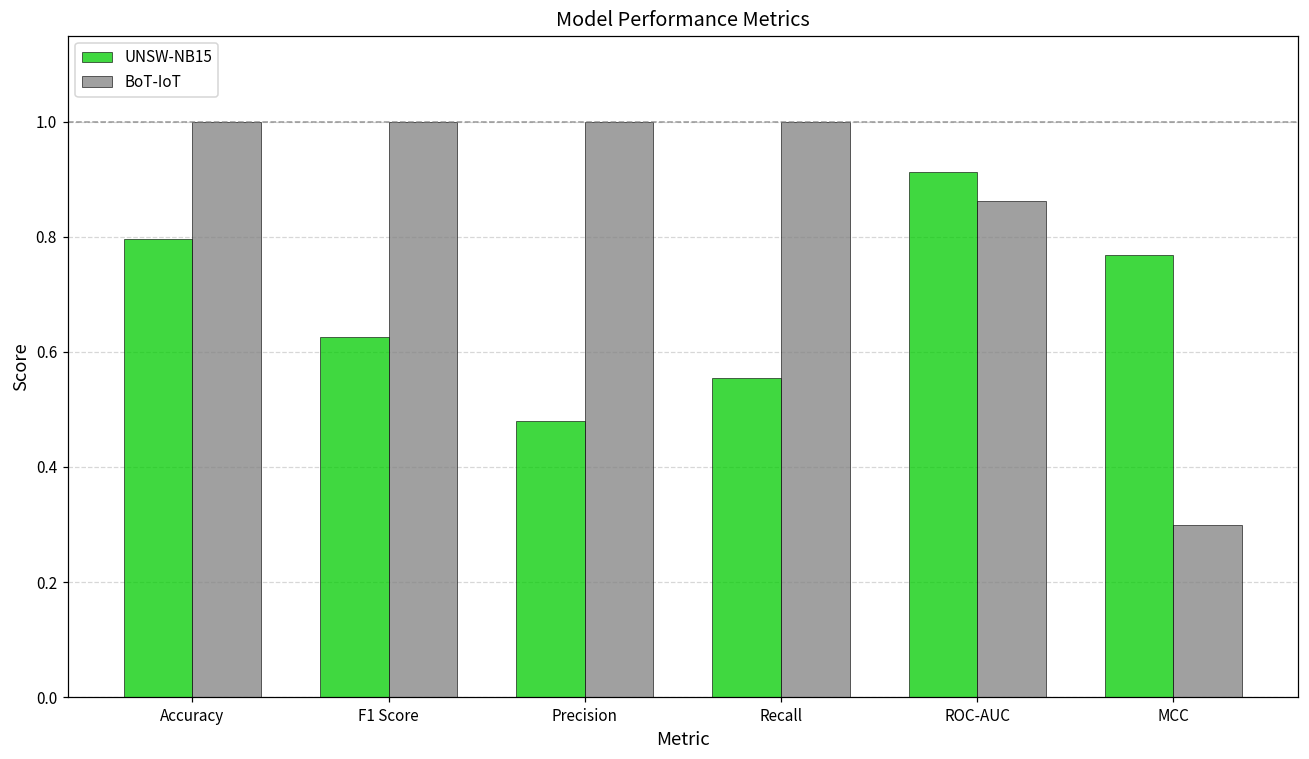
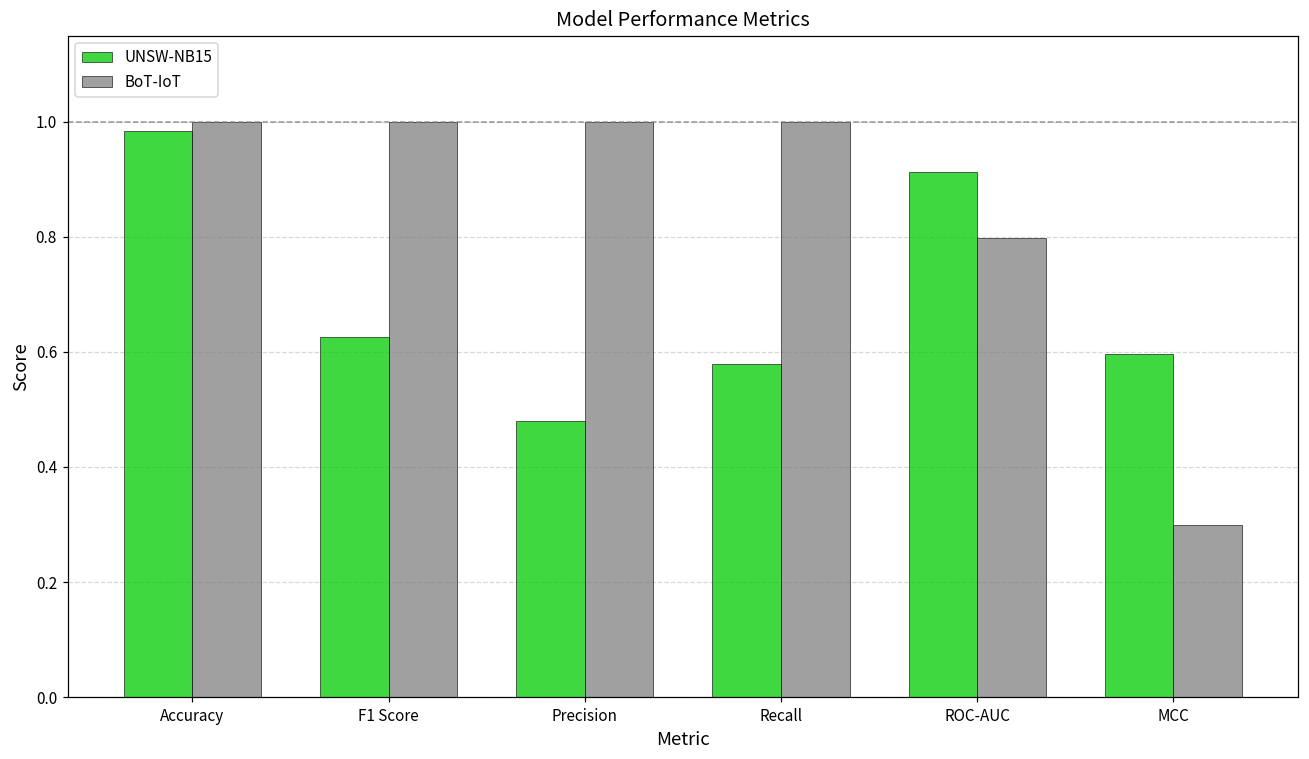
  {
    "UNSW-NB15": {
-     "Accuracy": 0.80,
+     "Accuracy": 0.98,
      "F1 Score": 0.63,
      "Precision": 0.48,
-     "Recall": 0.55,
+     "Recall": 0.58,
      "ROC-AUC": 0.91,
-     "MCC": 0.77
+     "MCC": 0.60
    },
    "BoT-IoT": {
      "Accuracy": 1.00,
      "F1 Score": 1.00,
      "Precision": 1.00,
      "Recall": 1.00,
-     "ROC-AUC": 0.86,
+     "ROC-AUC": 0.80,
      "MCC": 0.30
    }
  }
